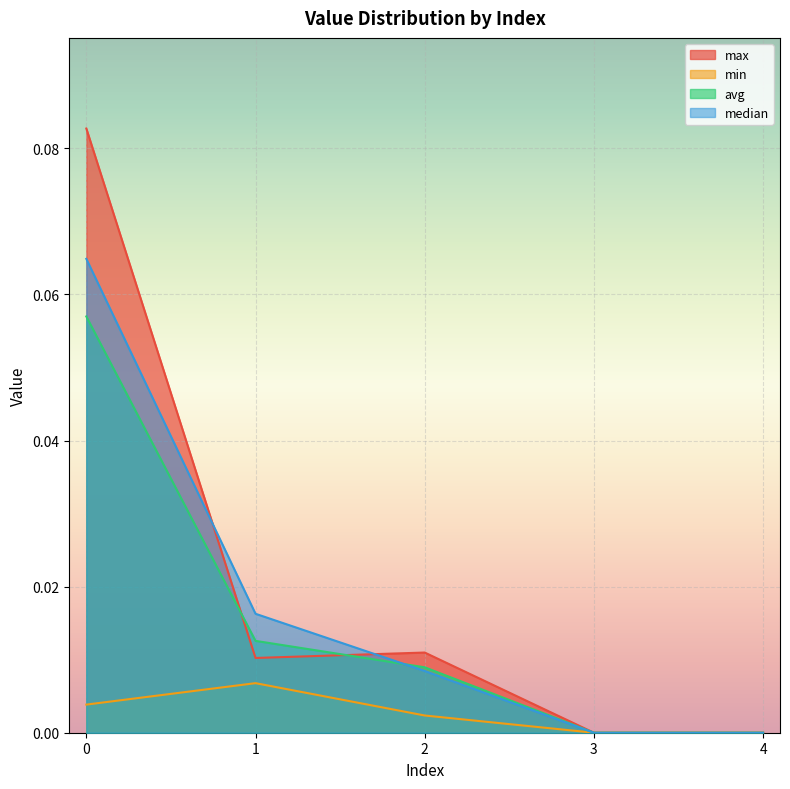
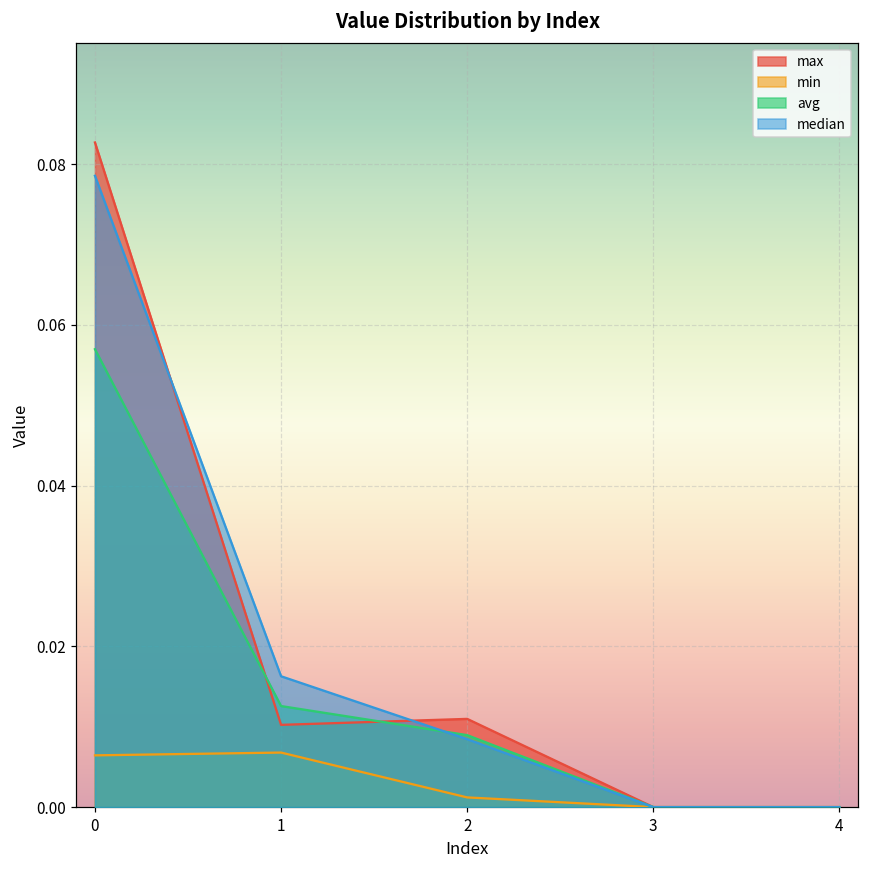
  {
    "max": {
      "0": 0.083,
      "1": 0.010,
      "2": 0.011
    },
    "min": {
-     "0": 0.004,
+     "0": 0.006,
      "1": 0.007,
-     "2": 0.002
+     "2": 0.001
    },
    "avg": {
      "0": 0.057,
      "1": 0.013,
      "2": 0.009
    },
    "median": {
-     "0": 0.065,
+     "0": 0.079,
      "1": 0.016,
      "2": 0.008
    }
  }
